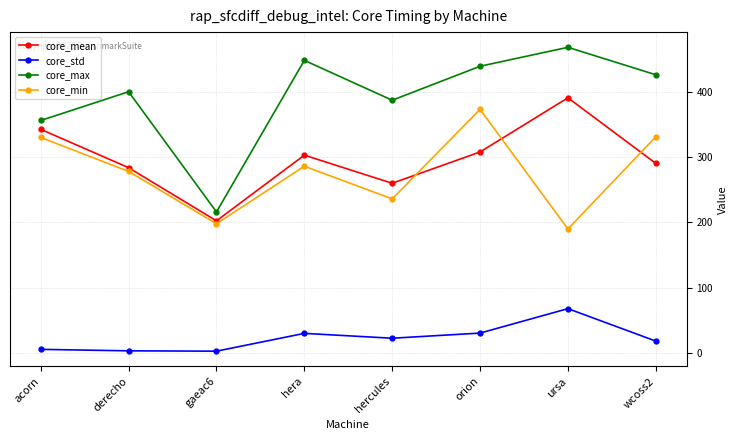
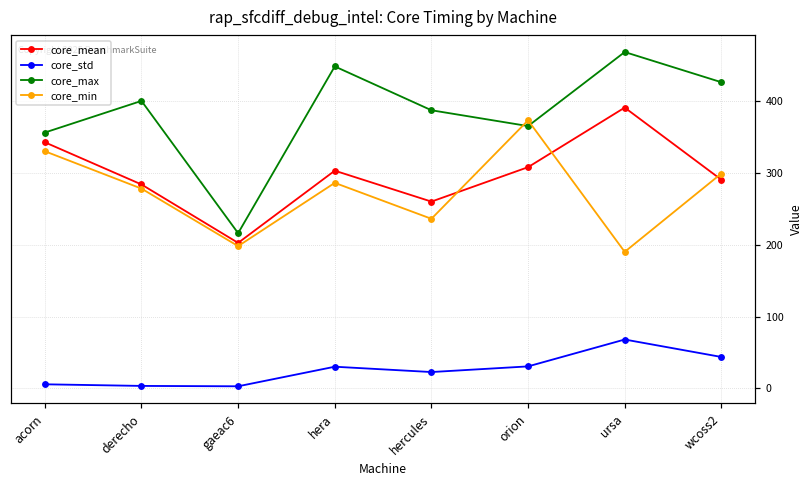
  {
    "core_mean": {
      "acorn": 340,
      "derecho": 280,
      "gaeac6": 200,
      "hera": 300,
      "hercules": 260,
      "orion": 310,
      "ursa": 390,
      "wcoss2": 290
    },
    "core_std": {
      "acorn": 10,
      "derecho": 0,
      "gaeac6": 0,
      "hera": 30,
      "hercules": 20,
      "orion": 30,
      "ursa": 70,
-     "wcoss2": 20
+     "wcoss2": 40
    },
    "core_max": {
      "acorn": 360,
      "derecho": 400,
      "gaeac6": 220,
      "hera": 450,
      "hercules": 390,
-     "orion": 440,
+     "orion": 370,
      "ursa": 470,
      "wcoss2": 430
    },
    "core_min": {
      "acorn": 330,
      "derecho": 280,
      "gaeac6": 200,
      "hera": 290,
      "hercules": 240,
      "orion": 370,
      "ursa": 190,
-     "wcoss2": 330
+     "wcoss2": 300
    }
  }
